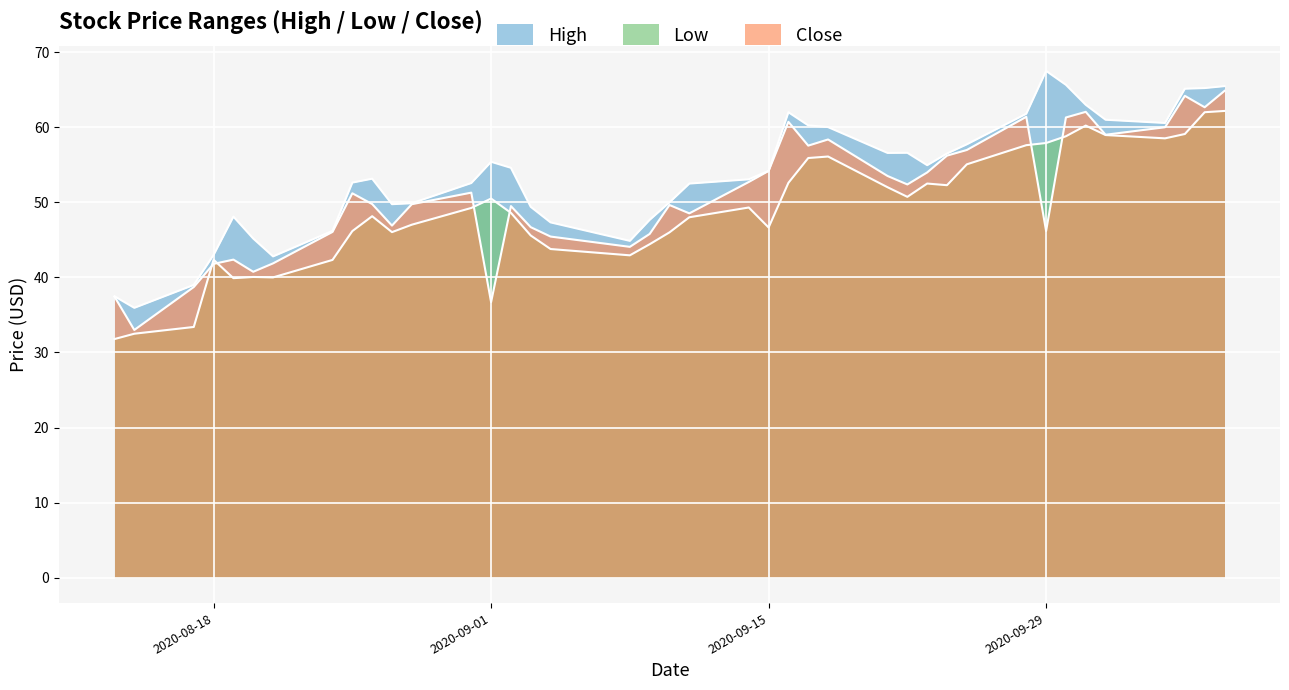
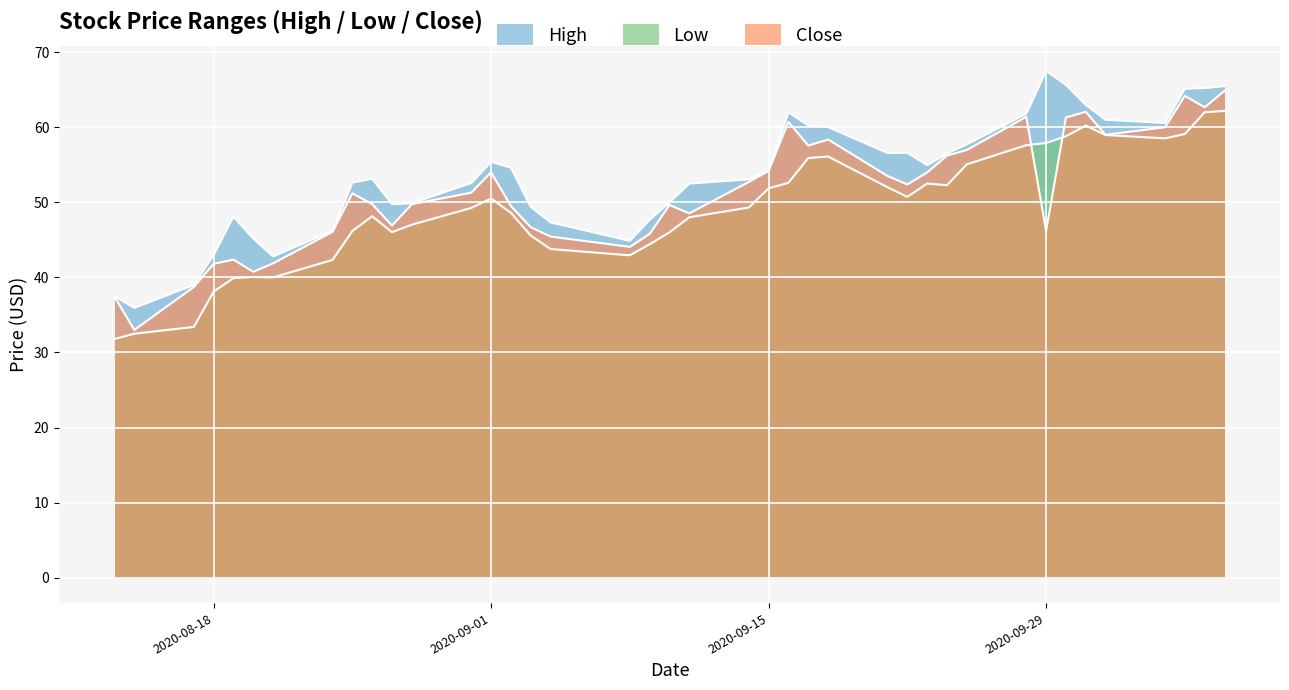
  {
    "High": {
      "2020-08-18": 43,
      "2020-09-01": 55,
      "2020-09-29": 68
    },
    "Low": {
-     "2020-08-18": 42,
+     "2020-08-18": 38,
      "2020-09-01": 51,
-     "2020-09-15": 47,
+     "2020-09-15": 52,
      "2020-09-29": 58
    },
    "Close": {
      "2020-08-18": 42,
-     "2020-09-01": 37,
+     "2020-09-01": 54,
      "2020-09-29": 46
    }
  }
